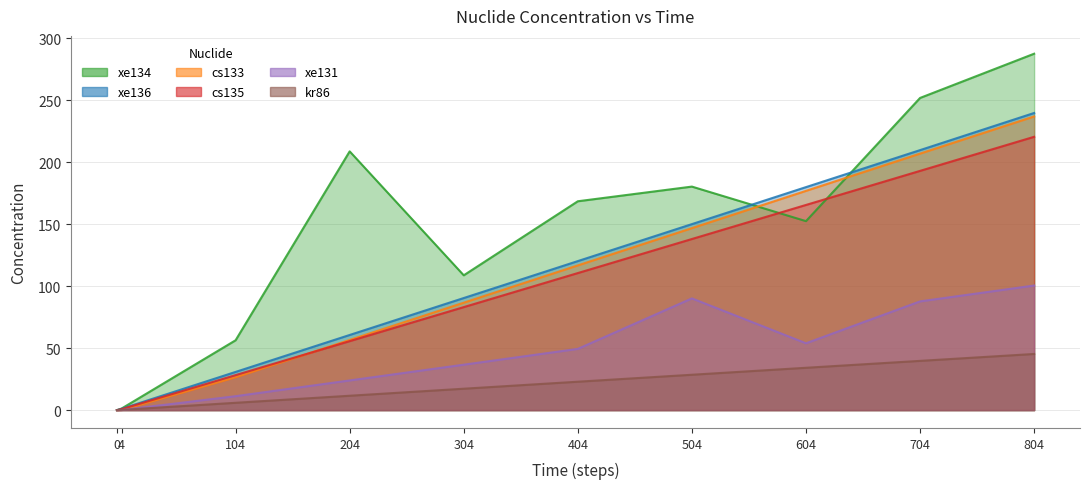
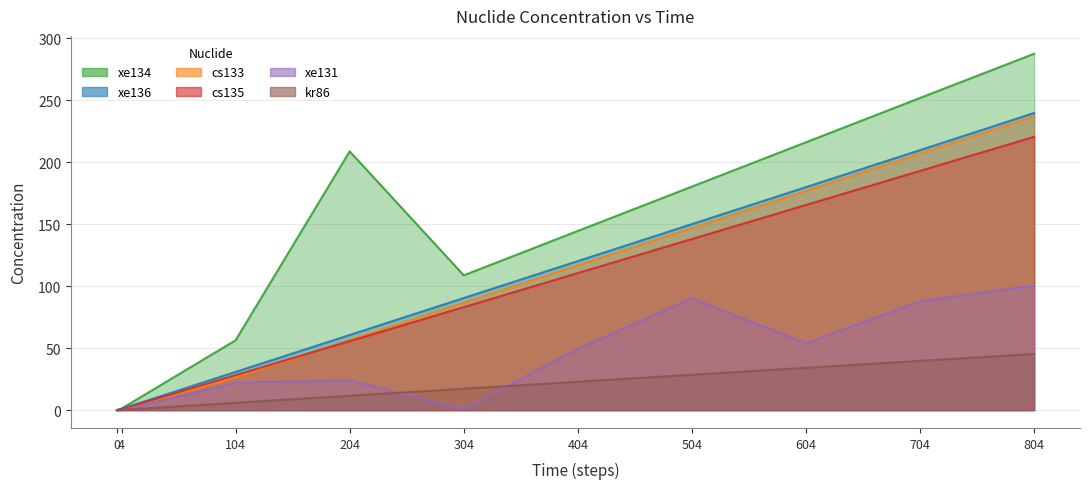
  {
    "xe134": {
      "104": 56,
      "204": 209,
      "304": 109,
-     "404": 168,
+     "404": 145,
      "504": 180,
-     "604": 152,
+     "604": 216,
      "704": 252,
      "804": 287
    },
    "xe136": {
      "104": 31,
      "204": 61,
      "304": 90,
      "404": 120,
      "504": 150,
      "604": 180,
      "704": 210,
      "804": 240
    },
    "xe131": {
-     "104": 11,
+     "104": 22,
      "204": 24,
-     "304": 37,
+     "304": 1,
      "404": 49,
      "504": 90,
      "604": 54,
      "704": 88,
      "804": 101
    }
  }
